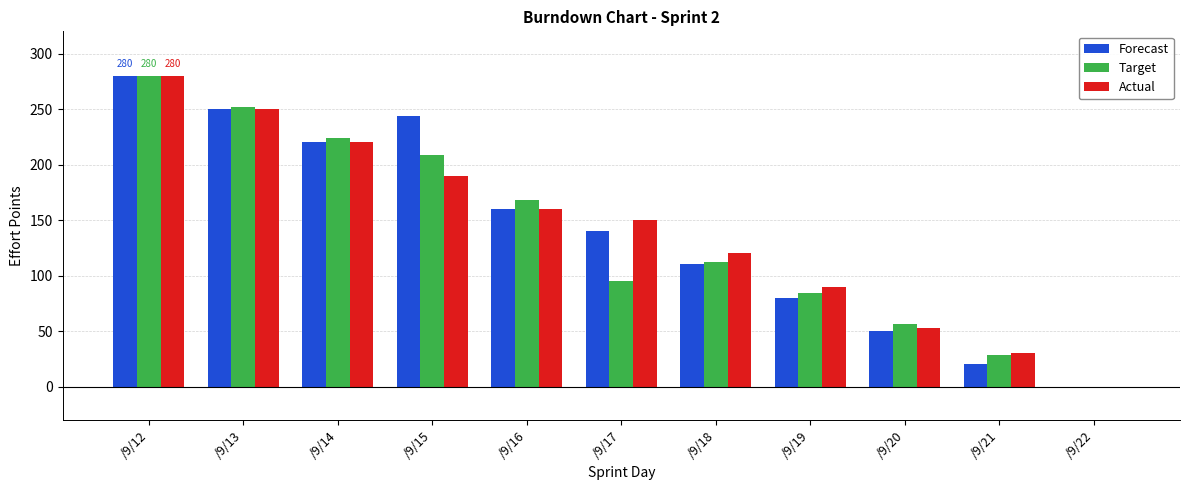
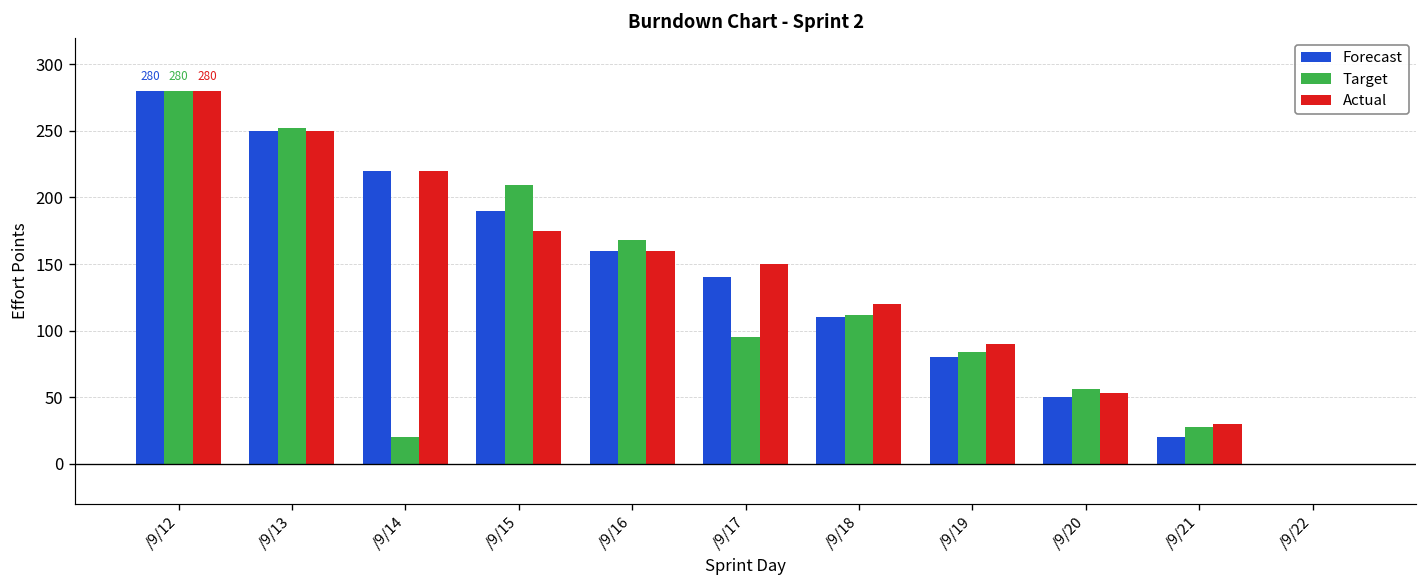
  {
    "Forecast": {
      "/9/13": 250,
      "/9/14": 220,
-     "/9/15": 244,
+     "/9/15": 190,
      "/9/16": 160,
      "/9/17": 140,
      "/9/18": 110,
      "/9/19": 80,
      "/9/20": 50,
      "/9/21": 20,
      "/9/22": 0
    },
    "Target": {
      "/9/13": 252,
-     "/9/14": 224,
+     "/9/14": 20,
      "/9/15": 209,
      "/9/16": 168,
      "/9/17": 95,
      "/9/18": 112,
      "/9/19": 84,
      "/9/20": 56,
      "/9/21": 28,
      "/9/22": 0
    },
    "Actual": {
      "/9/13": 250,
      "/9/14": 220,
-     "/9/15": 190,
+     "/9/15": 175,
      "/9/16": 160,
      "/9/17": 150,
      "/9/18": 120,
      "/9/19": 90,
      "/9/20": 53,
      "/9/21": 30,
      "/9/22": 0
    }
  }
